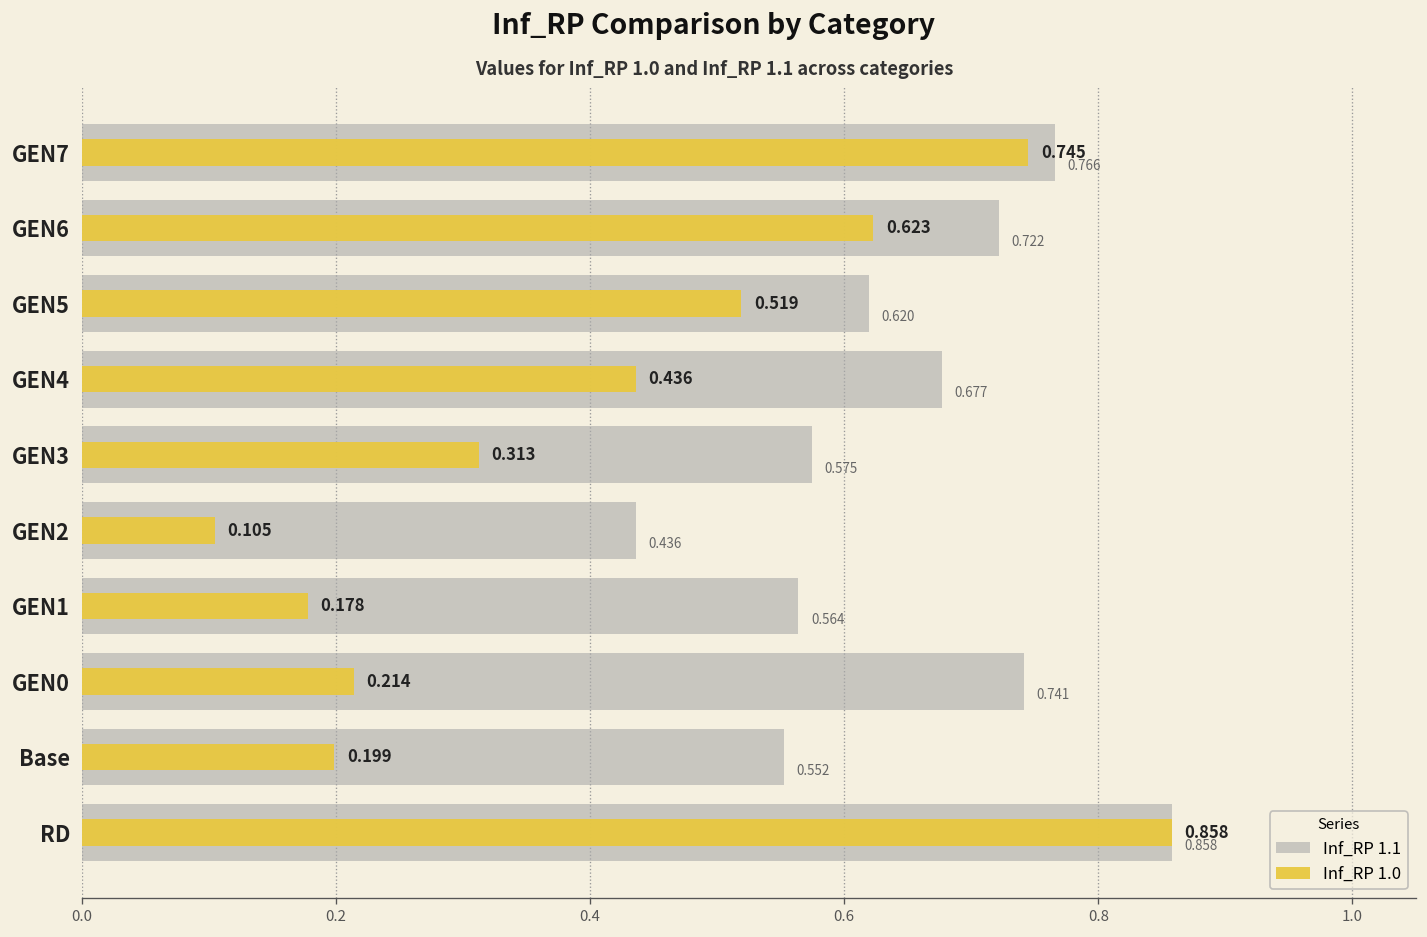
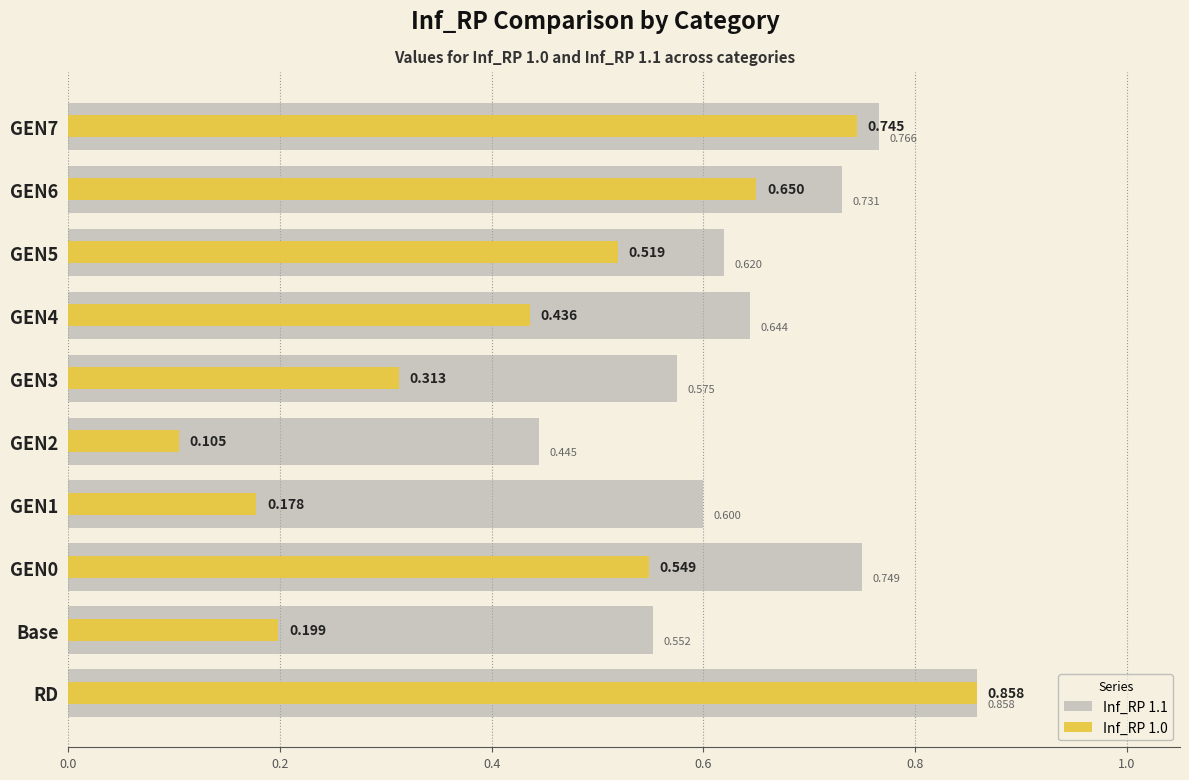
  {
    "Inf_RP 1.1": {
      "GEN7": 0.766,
-     "GEN6": 0.722,
+     "GEN6": 0.731,
      "GEN5": 0.620,
-     "GEN4": 0.677,
+     "GEN4": 0.644,
      "GEN3": 0.575,
-     "GEN2": 0.436,
-     "GEN1": 0.564,
-     "GEN0": 0.741,
+     "GEN2": 0.445,
+     "GEN1": 0.600,
+     "GEN0": 0.749,
      "Base": 0.552,
      "RD": 0.858
    },
    "Inf_RP 1.0": {
-     "GEN6": 0.623,
-     "GEN0": 0.214,
+     "GEN6": 0.650,
+     "GEN0": 0.549,
      "RD": 0.858
    }
  }
